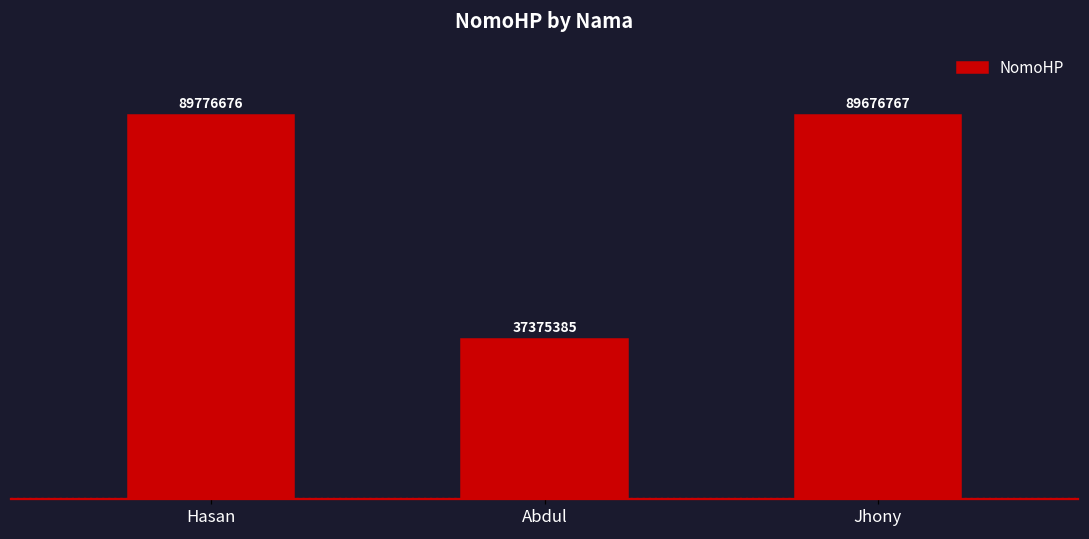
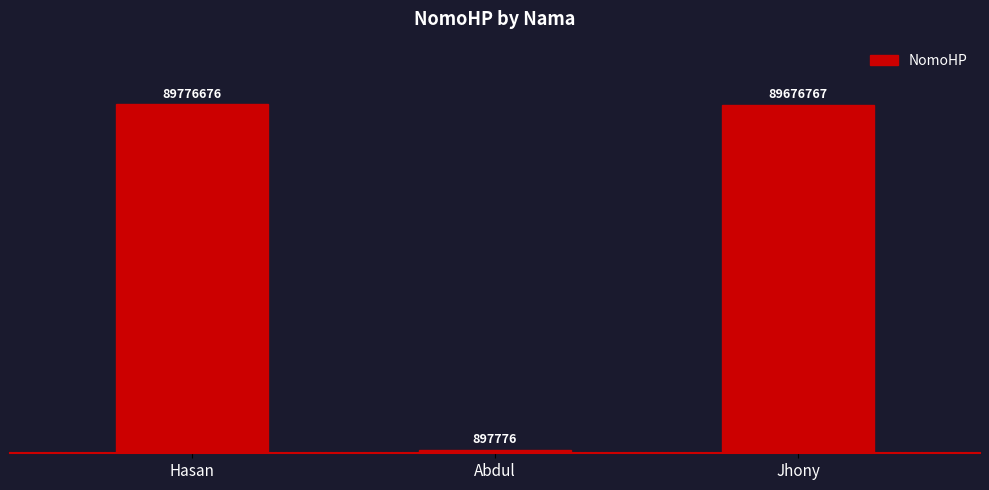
  {
    "Hasan": 89776676,
-   "Abdul": 37375385,
+   "Abdul": 897776,
    "Jhony": 89676767
  }
